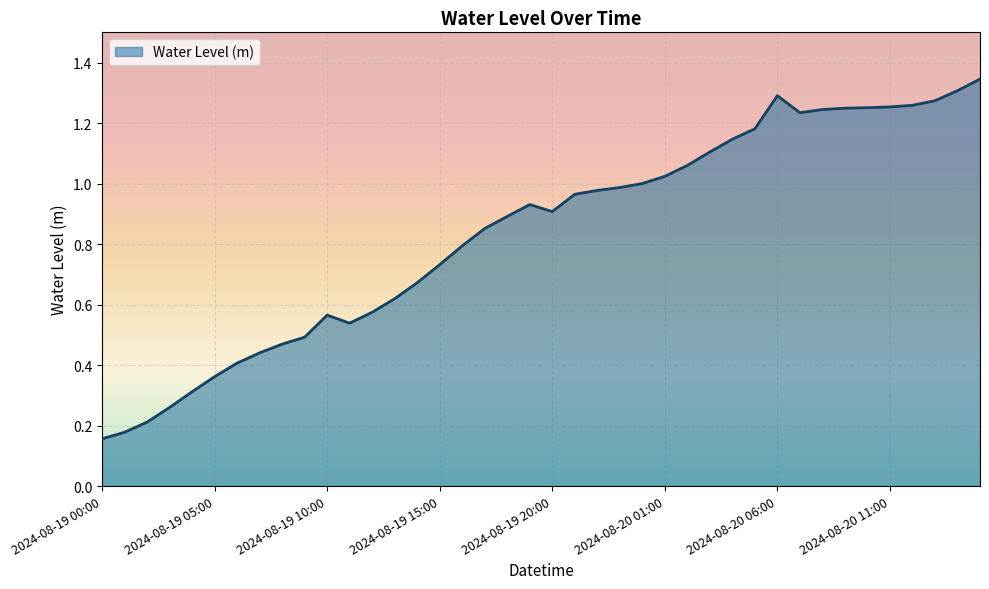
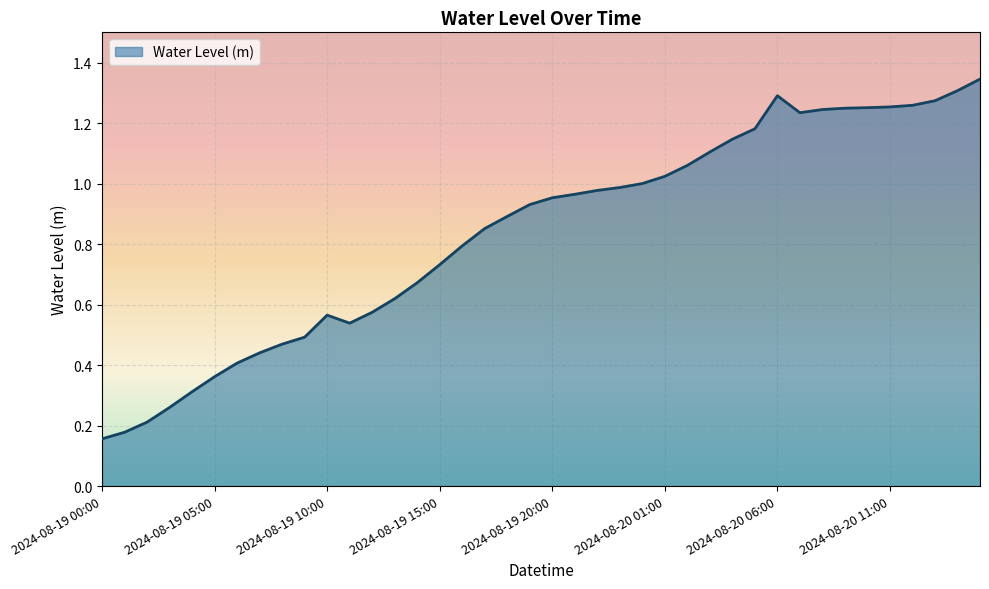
  {
    "2024-08-19 00:00": 0.16,
    "2024-08-19 05:00": 0.36,
    "2024-08-19 10:00": 0.57,
    "2024-08-19 15:00": 0.73,
-   "2024-08-19 20:00": 0.91,
+   "2024-08-19 20:00": 0.95,
    "2024-08-20 01:00": 1.02,
    "2024-08-20 06:00": 1.29,
    "2024-08-20 11:00": 1.25
  }
